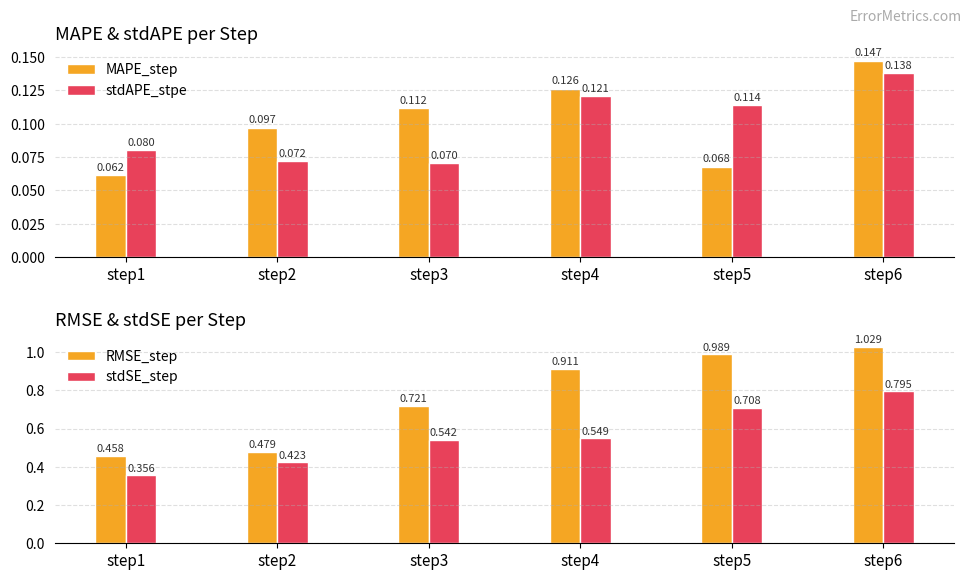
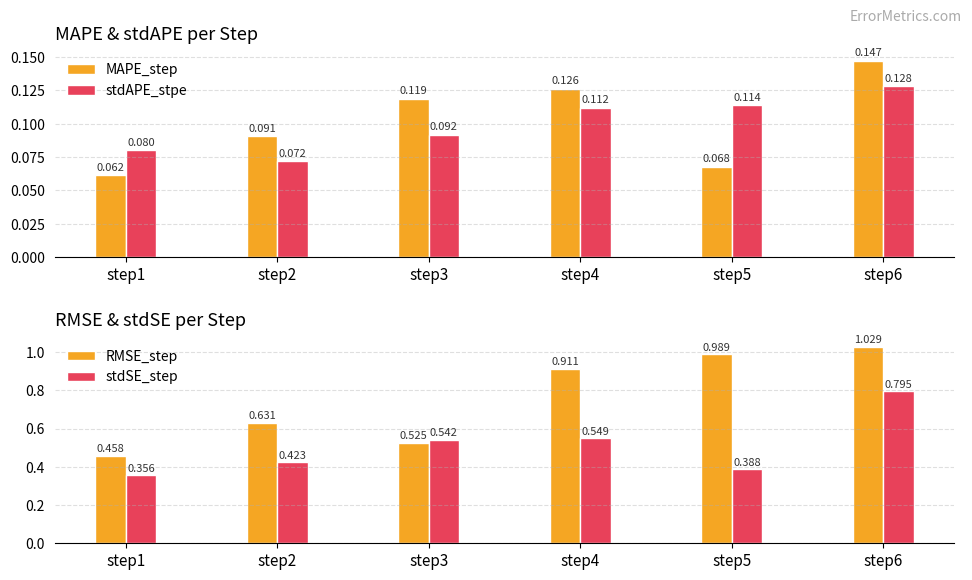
  {
    "MAPE & stdAPE per Step": {
      "MAPE_step": {
        "step1": 0.062,
-       "step2": 0.097,
-       "step3": 0.112,
+       "step2": 0.091,
+       "step3": 0.119,
        "step4": 0.126,
        "step5": 0.068,
        "step6": 0.147
      },
      "stdAPE_stpe": {
        "step1": 0.080,
        "step2": 0.072,
-       "step3": 0.070,
-       "step4": 0.121,
+       "step3": 0.092,
+       "step4": 0.112,
        "step5": 0.114,
-       "step6": 0.138
+       "step6": 0.128
      }
    },
    "RMSE & stdSE per Step": {
      "RMSE_step": {
        "step1": 0.458,
-       "step2": 0.479,
-       "step3": 0.721,
+       "step2": 0.631,
+       "step3": 0.525,
        "step4": 0.911,
        "step5": 0.989,
        "step6": 1.029
      },
      "stdSE_step": {
        "step1": 0.356,
        "step2": 0.423,
        "step3": 0.542,
        "step4": 0.549,
-       "step5": 0.708,
+       "step5": 0.388,
        "step6": 0.795
      }
    }
  }
